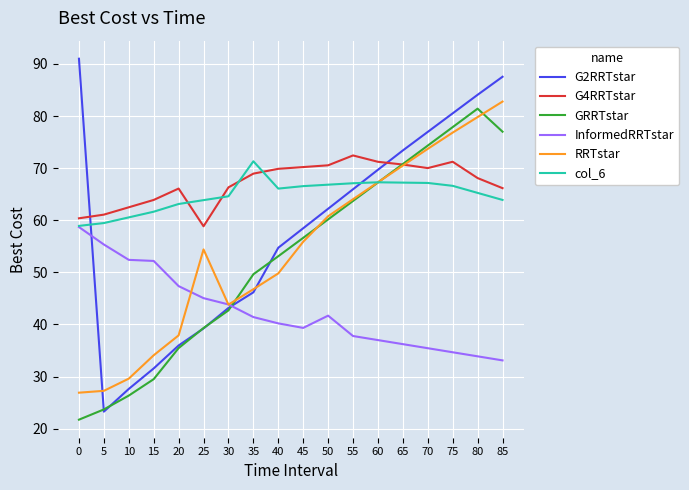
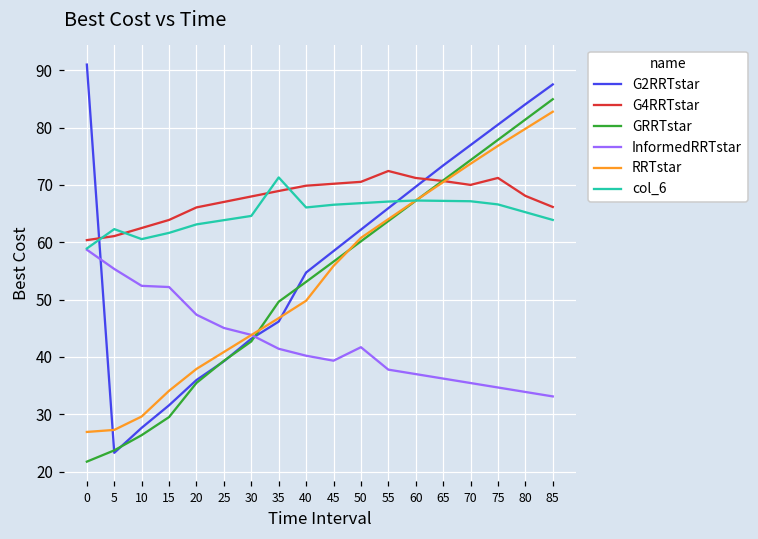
  {
    "G2RRTstar": {
      "0": 91,
      "10": 28,
      "15": 32,
      "20": 36,
      "35": 46,
      "40": 55,
      "45": 58,
      "50": 62,
      "55": 66,
      "60": 70,
      "65": 73,
      "70": 77,
      "75": 81,
      "80": 84,
      "85": 88
    },
    "G4RRTstar": {
      "0": 60,
      "5": 61,
      "10": 62,
      "15": 64,
      "20": 66,
-     "25": 59,
-     "30": 66,
+     "25": 67,
+     "30": 68,
      "35": 69,
      "40": 70,
      "45": 70,
      "50": 71,
      "55": 72,
      "60": 71,
      "70": 70,
      "75": 71,
      "80": 68,
      "85": 66
    },
    "GRRTstar": {
      "0": 22,
      "10": 26,
      "15": 30,
      "20": 35,
      "35": 50,
      "40": 53,
      "45": 57,
      "50": 60,
      "70": 74,
      "75": 78,
      "80": 81,
-     "85": 77
+     "85": 85
    },
    "InformedRRTstar": {
      "5": 55,
      "10": 52,
      "15": 52,
      "20": 47,
      "25": 45,
      "35": 41,
      "40": 40,
      "45": 39,
      "50": 42,
      "55": 38,
      "60": 37,
      "65": 36,
      "70": 35,
      "75": 35,
      "80": 34,
      "85": 33
    },
    "RRTstar": {
      "0": 27,
      "5": 27,
      "10": 30,
      "15": 34,
      "20": 38,
-     "25": 54,
+     "25": 41,
      "35": 47,
      "40": 50,
      "45": 56,
      "50": 61,
      "70": 74,
      "75": 77,
      "80": 80,
      "85": 83
    },
    "col_6": {
-     "5": 59,
+     "5": 62,
      "10": 61,
      "15": 62,
      "20": 63,
      "25": 64,
      "30": 65,
      "35": 71,
      "40": 66,
      "45": 67,
      "50": 67,
      "55": 67,
      "65": 67,
      "70": 67,
      "75": 67,
      "80": 65,
      "85": 64
    }
  }
